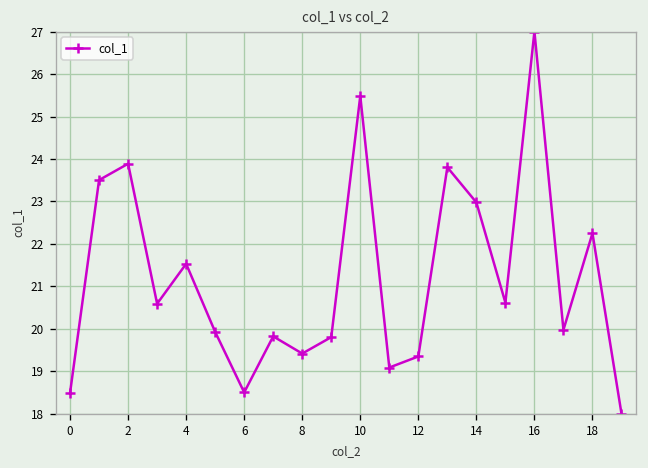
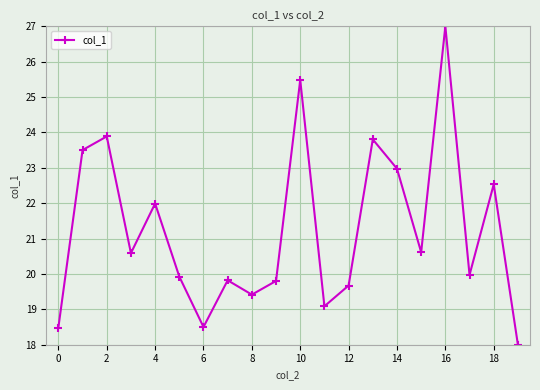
  {
    "0": 18.5,
    "2": 23.9,
-   "4": 21.5,
+   "4": 22.0,
    "6": 18.5,
    "8": 19.4,
    "10": 25.5,
-   "12": 19.3,
+   "12": 19.7,
    "14": 23.0,
    "16": 27.0,
-   "18": 22.2
+   "18": 22.5
  }
